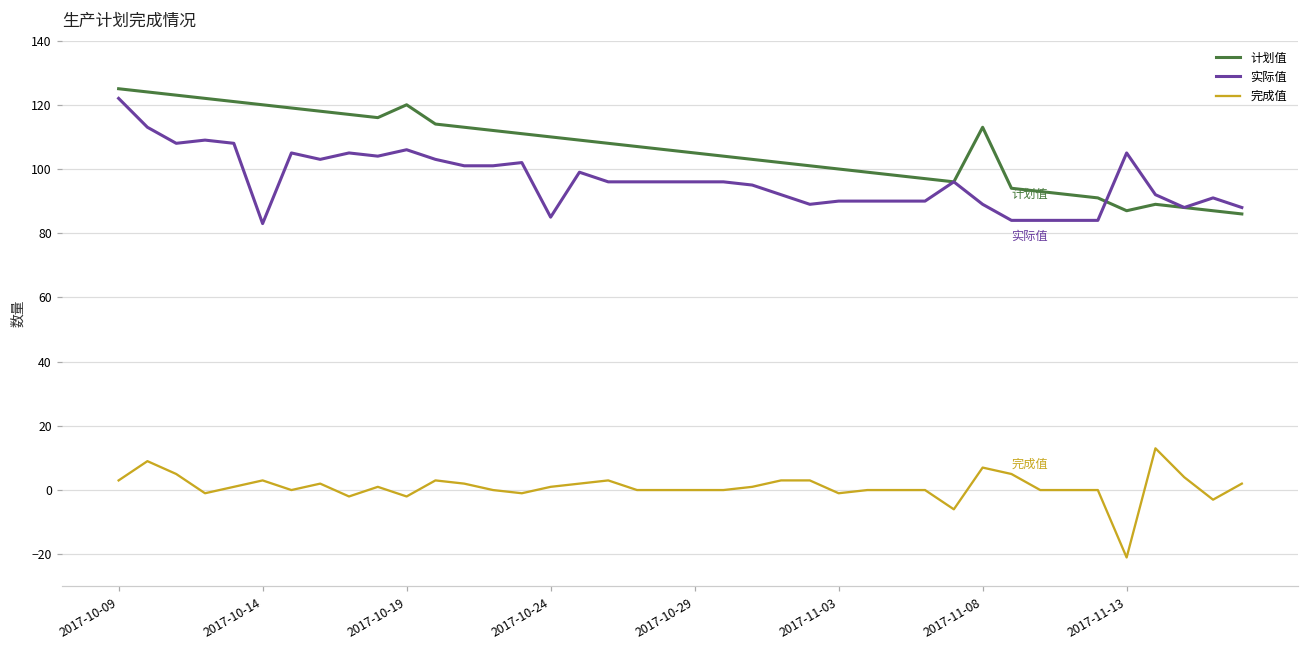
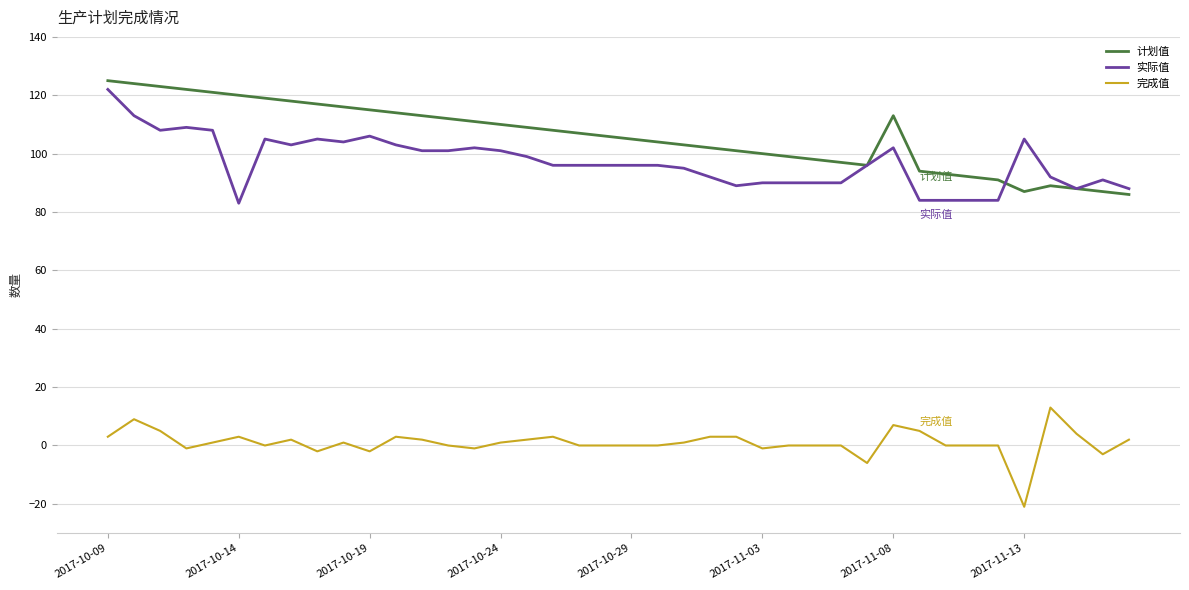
  {
    "计划值": {
      "2017-10-09": 125,
      "2017-10-14": 120,
-     "2017-10-19": 120,
+     "2017-10-19": 115,
      "2017-10-24": 110,
      "2017-10-29": 105,
      "2017-11-03": 100,
      "2017-11-08": 113,
      "2017-11-13": 87
    },
    "实际值": {
      "2017-10-09": 122,
      "2017-10-14": 83,
      "2017-10-19": 106,
-     "2017-10-24": 85,
+     "2017-10-24": 101,
      "2017-10-29": 96,
      "2017-11-03": 90,
-     "2017-11-08": 89,
+     "2017-11-08": 102,
      "2017-11-13": 105
    },
    "完成值": {
      "2017-10-09": 3,
      "2017-10-14": 3,
      "2017-10-19": -2,
      "2017-10-24": 1,
      "2017-10-29": 0,
      "2017-11-03": -1,
      "2017-11-08": 7,
      "2017-11-13": -21
    }
  }
